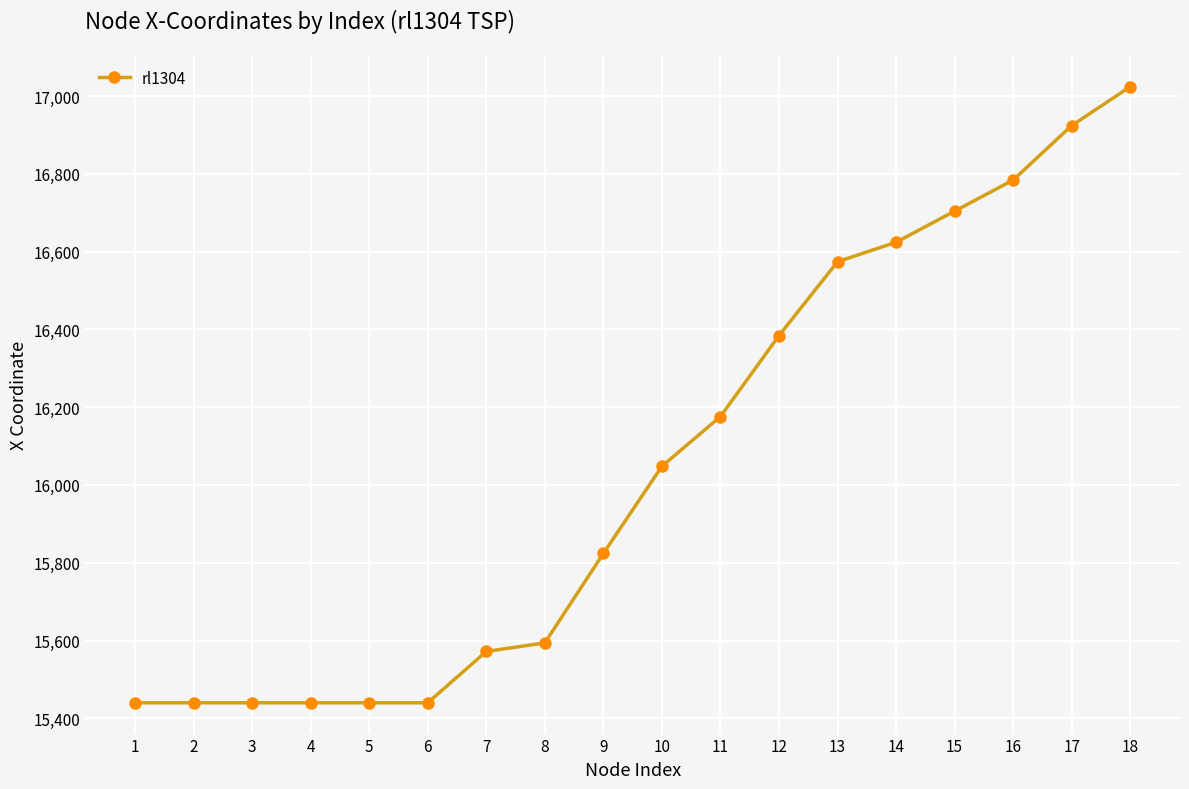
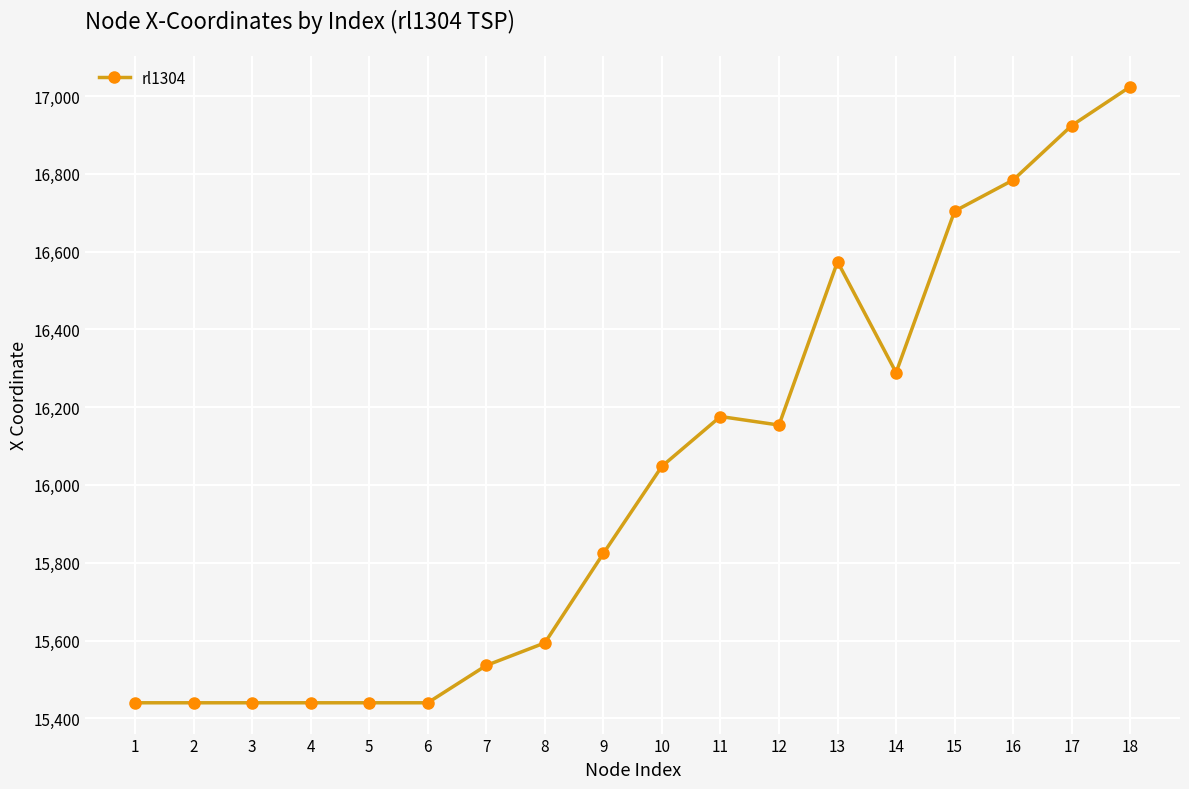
  {
    "1": "15,440",
    "2": "15,440",
    "3": "15,440",
    "4": "15,440",
    "5": "15,440",
    "6": "15,440",
-   "7": "15,570",
+   "7": "15,540",
    "8": "15,590",
    "9": "15,820",
    "10": "16,050",
    "11": "16,180",
-   "12": "16,380",
+   "12": "16,150",
    "13": "16,570",
-   "14": "16,620",
+   "14": "16,290",
    "15": "16,700",
    "16": "16,780",
    "17": "16,920",
    "18": "17,020"
  }
